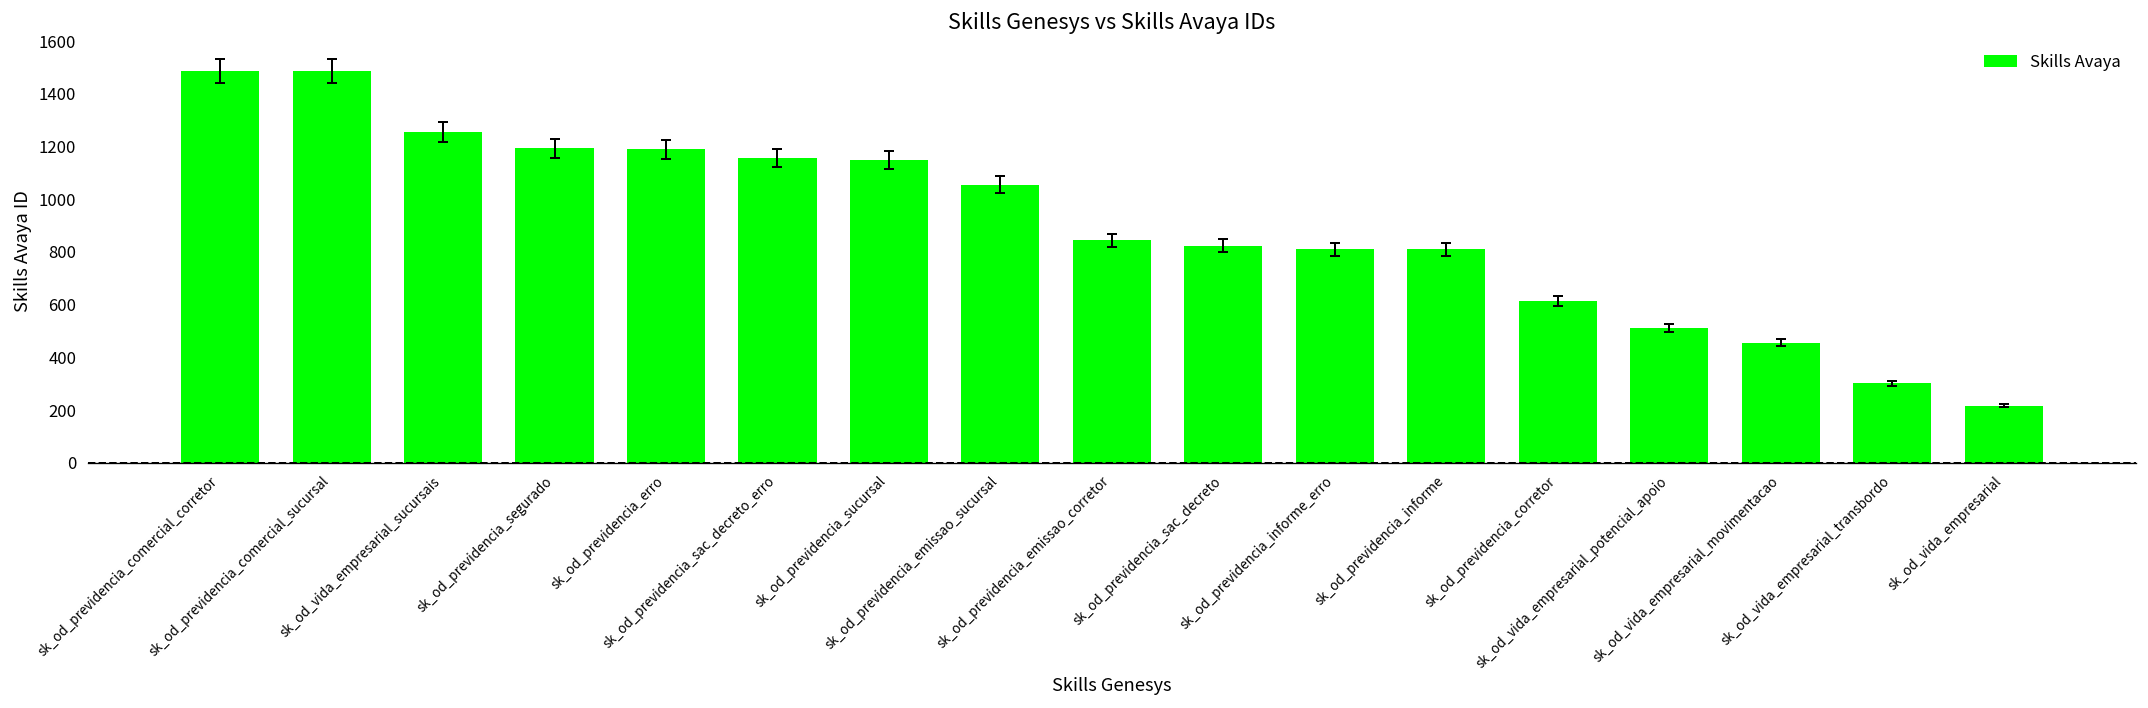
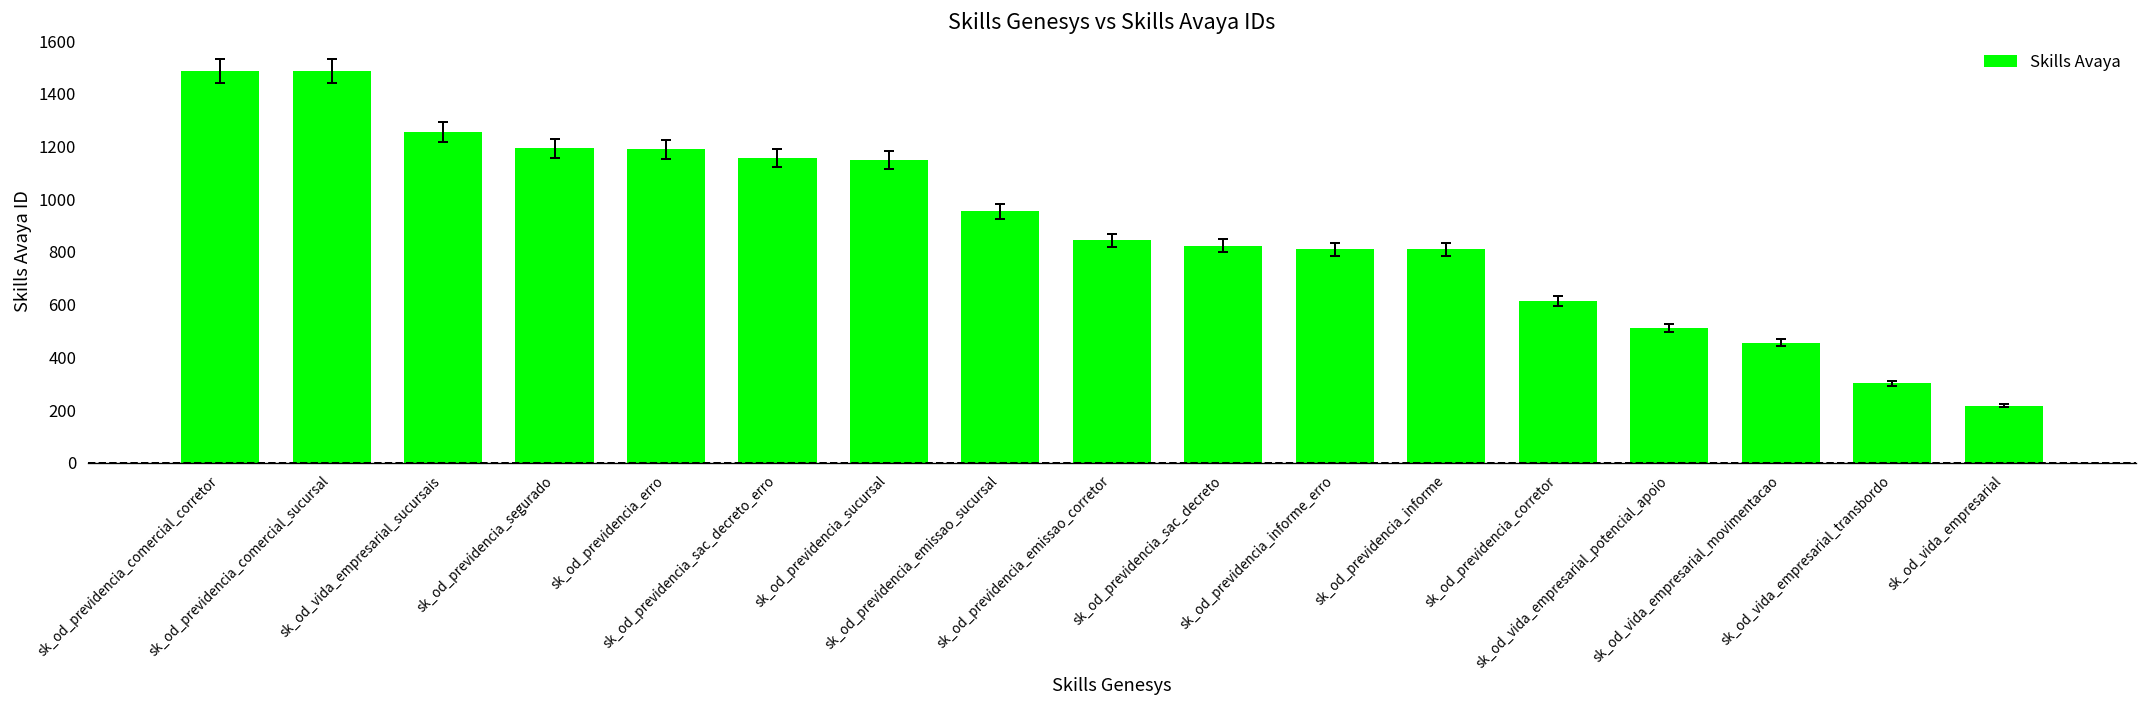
  {
    "Skills Avaya": {
      "sk_od_previdencia_comercial_corretor": 1490,
      "sk_od_previdencia_comercial_sucursal": 1490,
      "sk_od_vida_empresarial_sucursais": 1260,
      "sk_od_previdencia_segurado": 1190,
      "sk_od_previdencia_erro": 1190,
      "sk_od_previdencia_sac_decreto_erro": 1160,
      "sk_od_previdencia_sucursal": 1150,
-     "sk_od_previdencia_emissao_sucursal": 1060,
+     "sk_od_previdencia_emissao_sucursal": 950,
      "sk_od_previdencia_emissao_corretor": 840,
      "sk_od_previdencia_sac_decreto": 820,
      "sk_od_previdencia_informe_erro": 810,
      "sk_od_previdencia_informe": 810,
      "sk_od_previdencia_corretor": 610,
      "sk_od_vida_empresarial_potencial_apoio": 510,
      "sk_od_vida_empresarial_movimentacao": 460,
      "sk_od_vida_empresarial_transbordo": 300,
      "sk_od_vida_empresarial": 220
    }
  }
